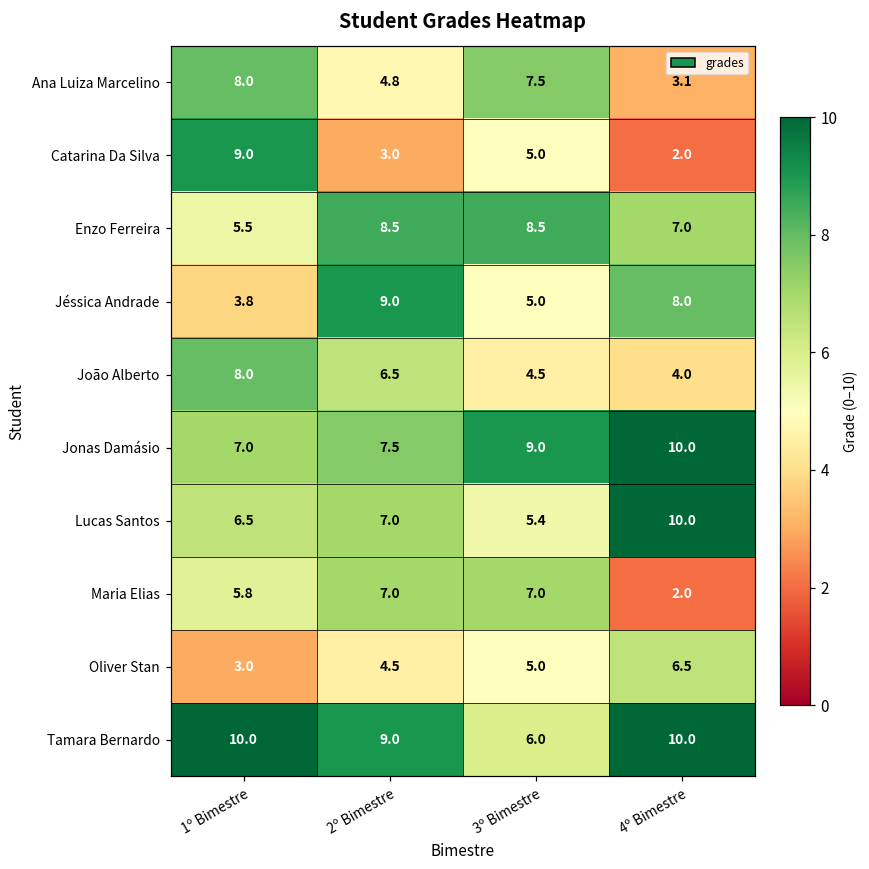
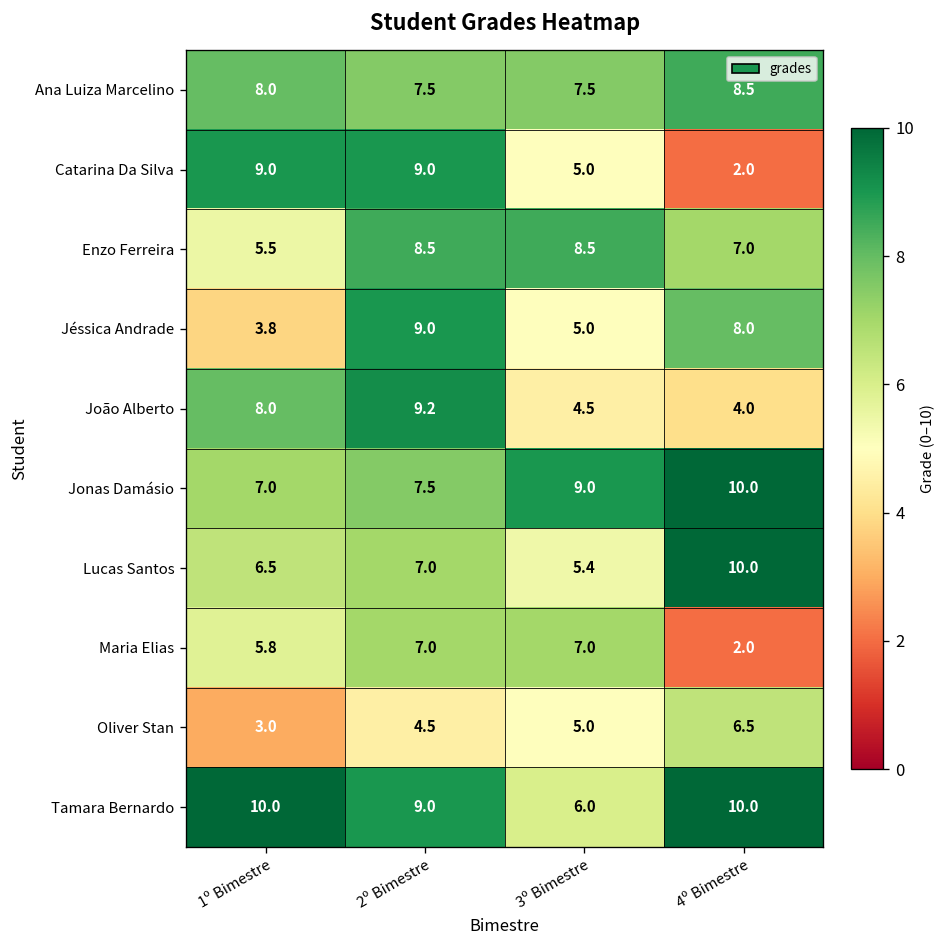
  {
    "Ana Luiza Marcelino": {
      "1º Bimestre": 8.0,
-     "2º Bimestre": 4.8,
+     "2º Bimestre": 7.5,
      "3º Bimestre": 7.5,
-     "4º Bimestre": 3.1
+     "4º Bimestre": 8.5
    },
    "Catarina Da Silva": {
      "1º Bimestre": 9.0,
-     "2º Bimestre": 3.0,
+     "2º Bimestre": 9.0,
      "3º Bimestre": 5.0,
      "4º Bimestre": 2.0
    },
    "Enzo Ferreira": {
      "1º Bimestre": 5.5,
      "2º Bimestre": 8.5,
      "3º Bimestre": 8.5,
      "4º Bimestre": 7.0
    },
    "Jéssica Andrade": {
      "1º Bimestre": 3.8,
      "2º Bimestre": 9.0,
      "3º Bimestre": 5.0,
      "4º Bimestre": 8.0
    },
    "João Alberto": {
      "1º Bimestre": 8.0,
-     "2º Bimestre": 6.5,
+     "2º Bimestre": 9.2,
      "3º Bimestre": 4.5,
      "4º Bimestre": 4.0
    },
    "Jonas Damásio": {
      "1º Bimestre": 7.0,
      "2º Bimestre": 7.5,
      "3º Bimestre": 9.0,
      "4º Bimestre": 10.0
    },
    "Lucas Santos": {
      "1º Bimestre": 6.5,
      "2º Bimestre": 7.0,
      "3º Bimestre": 5.4,
      "4º Bimestre": 10.0
    },
    "Maria Elias": {
      "1º Bimestre": 5.8,
      "2º Bimestre": 7.0,
      "3º Bimestre": 7.0,
      "4º Bimestre": 2.0
    },
    "Oliver Stan": {
      "1º Bimestre": 3.0,
      "2º Bimestre": 4.5,
      "3º Bimestre": 5.0,
      "4º Bimestre": 6.5
    },
    "Tamara Bernardo": {
      "1º Bimestre": 10.0,
      "2º Bimestre": 9.0,
      "3º Bimestre": 6.0,
      "4º Bimestre": 10.0
    }
  }
